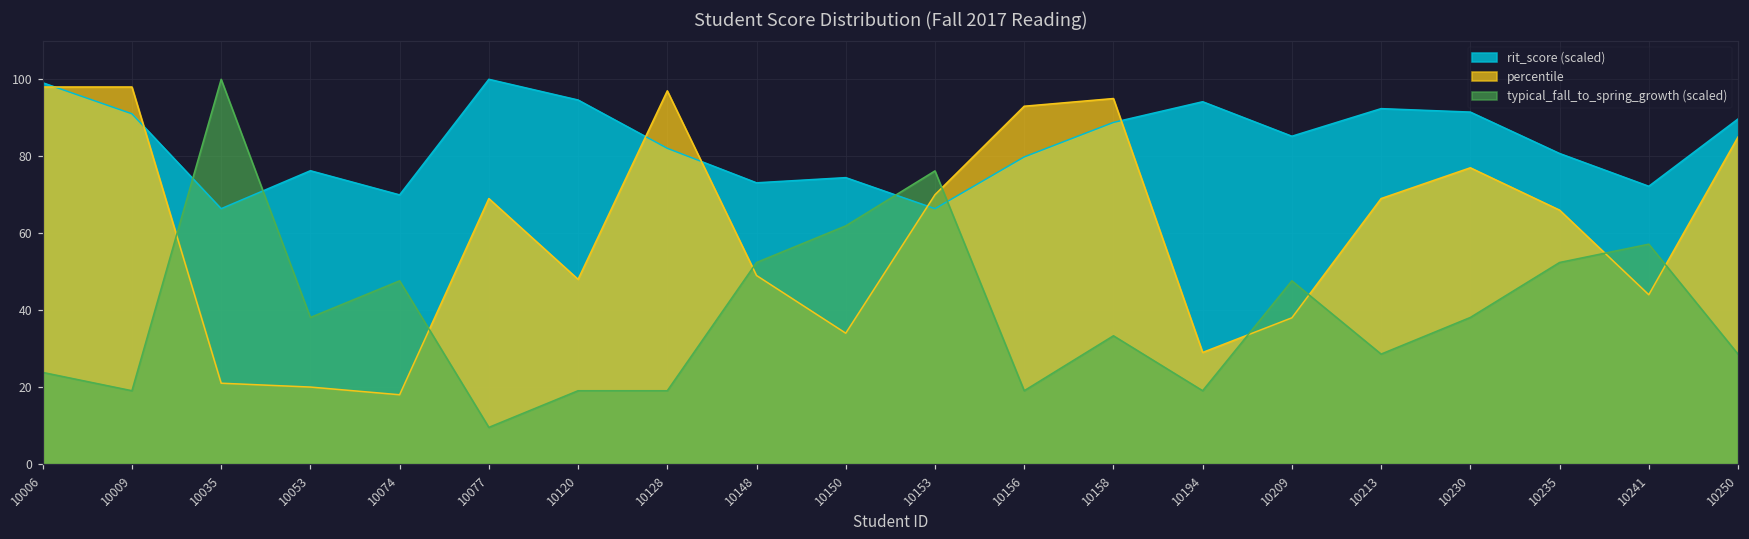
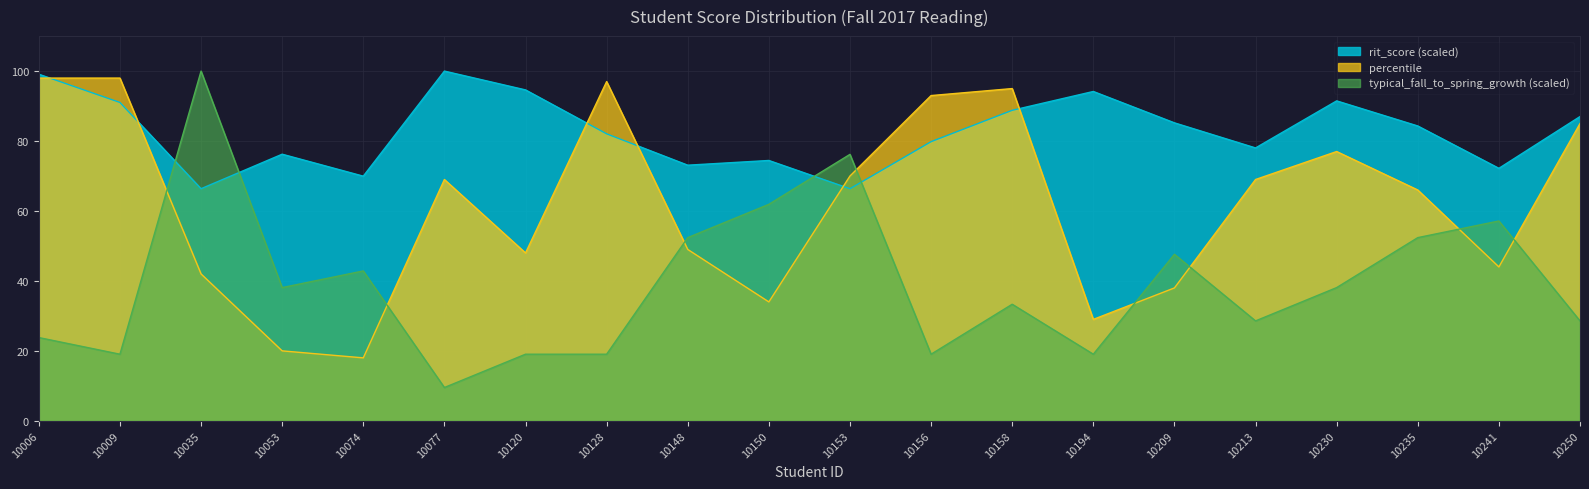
  {
    "rit_score (scaled)": {
      "10006": 99,
      "10009": 91,
      "10035": 66,
      "10053": 76,
      "10074": 70,
      "10077": 100,
      "10120": 95,
      "10128": 82,
      "10148": 73,
      "10150": 74,
      "10153": 66,
      "10156": 80,
      "10158": 89,
      "10194": 94,
      "10209": 85,
-     "10213": 92,
+     "10213": 78,
      "10230": 91,
-     "10235": 81,
+     "10235": 84,
      "10241": 72,
-     "10250": 90
+     "10250": 87
    },
    "percentile": {
      "10006": 98,
      "10009": 98,
-     "10035": 21,
+     "10035": 42,
      "10053": 20,
      "10074": 18,
      "10077": 69,
      "10120": 48,
      "10128": 97,
      "10148": 49,
      "10150": 34,
      "10153": 70,
      "10156": 93,
      "10158": 95,
      "10194": 29,
      "10209": 38,
      "10213": 69,
      "10230": 77,
      "10235": 66,
      "10241": 44,
      "10250": 85
    },
    "typical_fall_to_spring_growth (scaled)": {
      "10006": 24,
      "10009": 19,
      "10035": 100,
      "10053": 38,
-     "10074": 48,
+     "10074": 43,
      "10077": 10,
      "10120": 19,
      "10128": 19,
      "10148": 52,
      "10150": 62,
      "10153": 76,
      "10156": 19,
      "10158": 33,
      "10194": 19,
      "10209": 48,
      "10213": 29,
      "10230": 38,
      "10235": 52,
      "10241": 57,
      "10250": 29
    }
  }
